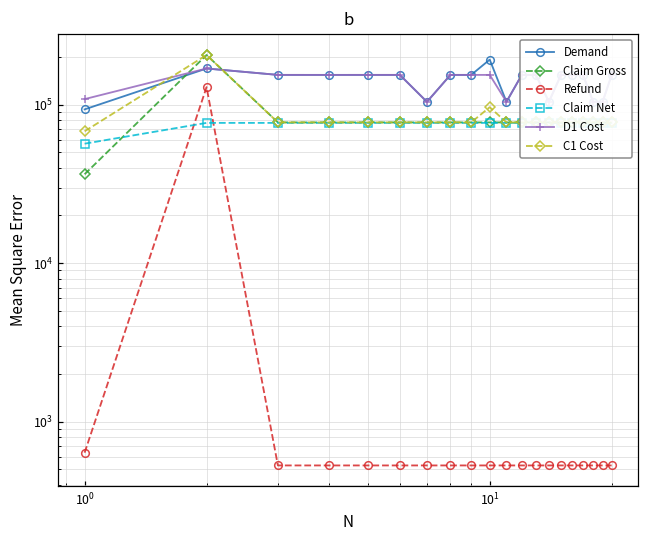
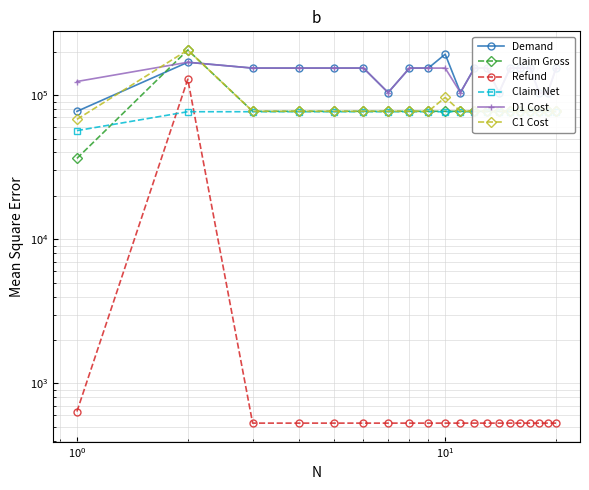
  {
    "Demand": {
-     "10^0": 90000,
+     "10^0": 80000,
      "10^1": 190000
    },
    "Claim Gross": {
      "10^0": 36000
    },
    "Refund": {
      "10^0": 600,
      "10^1": 530
    },
    "Claim Net": {
      "10^0": 57000
    },
    "D1 Cost": {
-     "10^0": 110000,
+     "10^0": 120000,
      "10^1": 150000
    },
    "C1 Cost": {
      "10^0": 70000,
      "10^1": 100000
    }
  }
